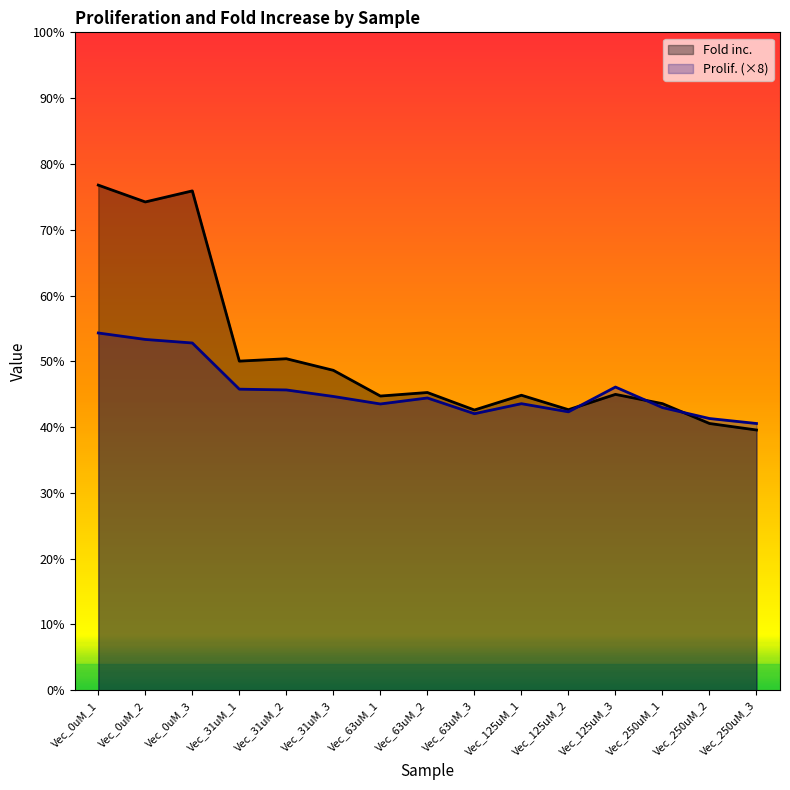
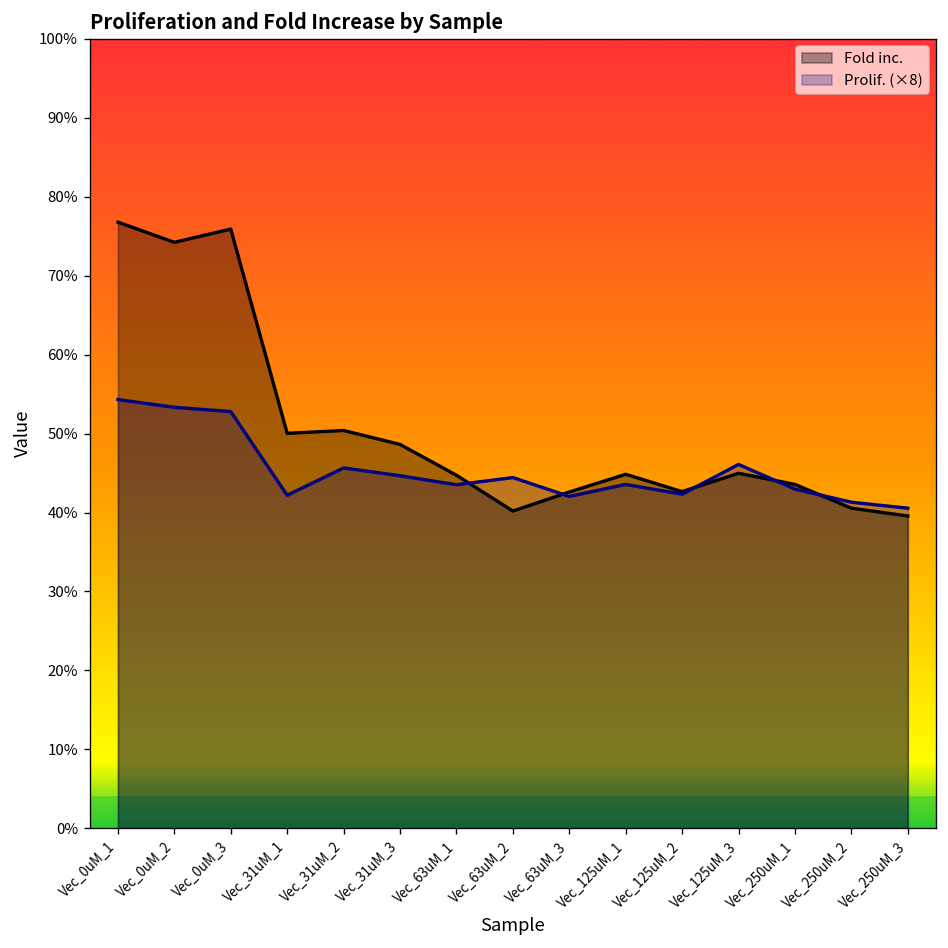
  {
    "Fold inc.": {
      "Vec_0uM_1": "77%",
      "Vec_0uM_2": "74%",
      "Vec_0uM_3": "76%",
      "Vec_31uM_1": "50%",
      "Vec_31uM_2": "50%",
      "Vec_31uM_3": "49%",
      "Vec_63uM_1": "45%",
-     "Vec_63uM_2": "45%",
+     "Vec_63uM_2": "40%",
      "Vec_63uM_3": "43%",
      "Vec_125uM_1": "45%",
      "Vec_125uM_3": "45%",
      "Vec_250uM_1": "44%",
      "Vec_250uM_2": "41%",
      "Vec_250uM_3": "40%"
    },
    "Prolif. (×8)": {
      "Vec_0uM_1": "54%",
      "Vec_0uM_2": "53%",
      "Vec_0uM_3": "53%",
-     "Vec_31uM_1": "46%",
+     "Vec_31uM_1": "42%",
      "Vec_31uM_2": "46%",
      "Vec_31uM_3": "45%",
      "Vec_63uM_1": "44%",
      "Vec_63uM_2": "44%",
      "Vec_63uM_3": "42%",
      "Vec_125uM_1": "44%",
      "Vec_125uM_3": "46%",
      "Vec_250uM_1": "43%",
      "Vec_250uM_2": "41%",
      "Vec_250uM_3": "41%"
    }
  }
